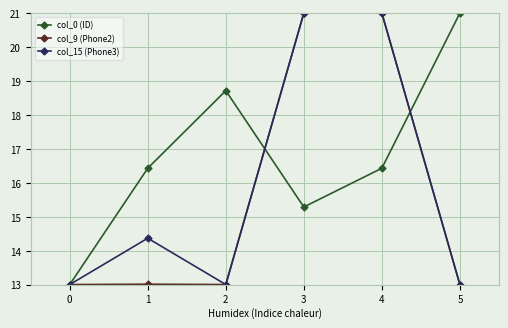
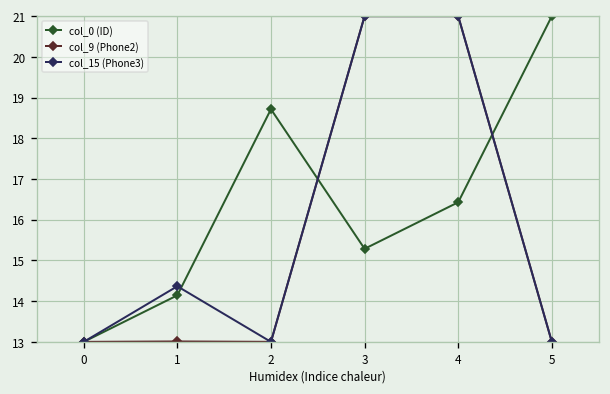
  {
    "col_0 (ID)": {
-     "1": 16.4,
+     "1": 14.1,
      "2": 18.7,
      "3": 15.3,
      "4": 16.4,
      "5": 21.0
    },
    "col_9 (Phone2)": {
      "1": 13.0
    },
    "col_15 (Phone3)": {
      "1": 14.4
    }
  }
